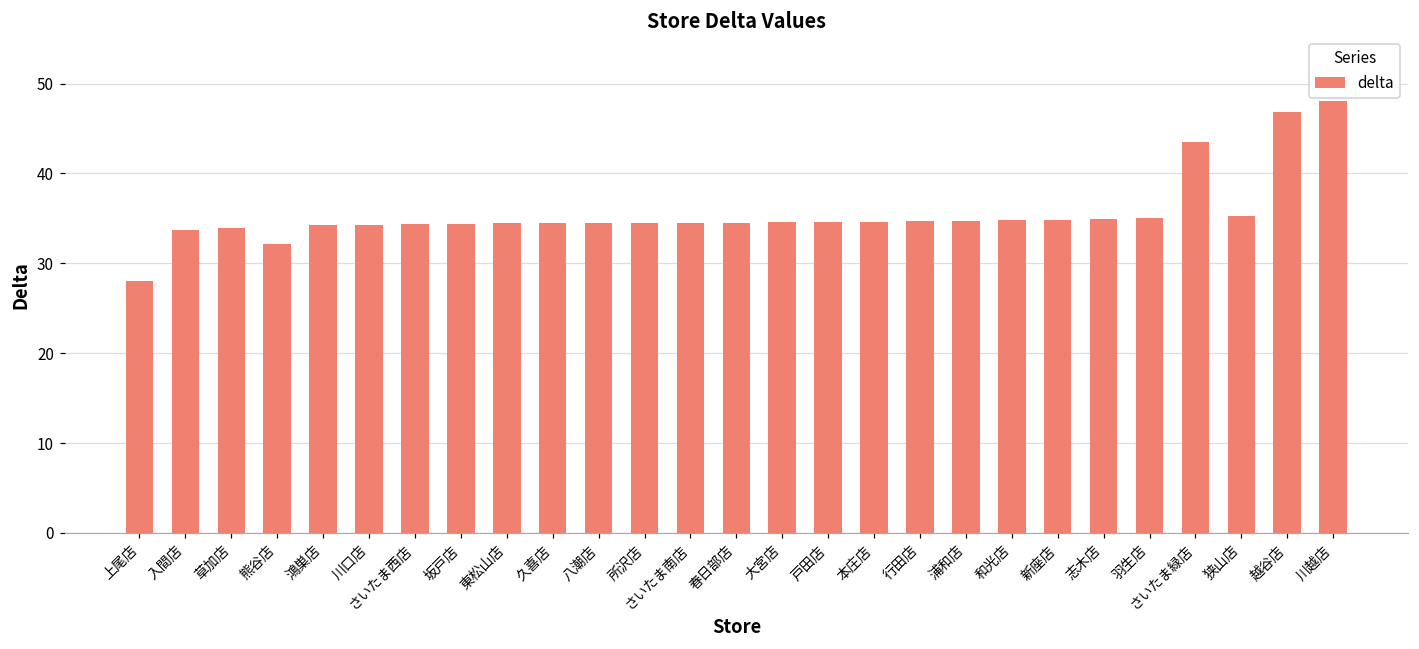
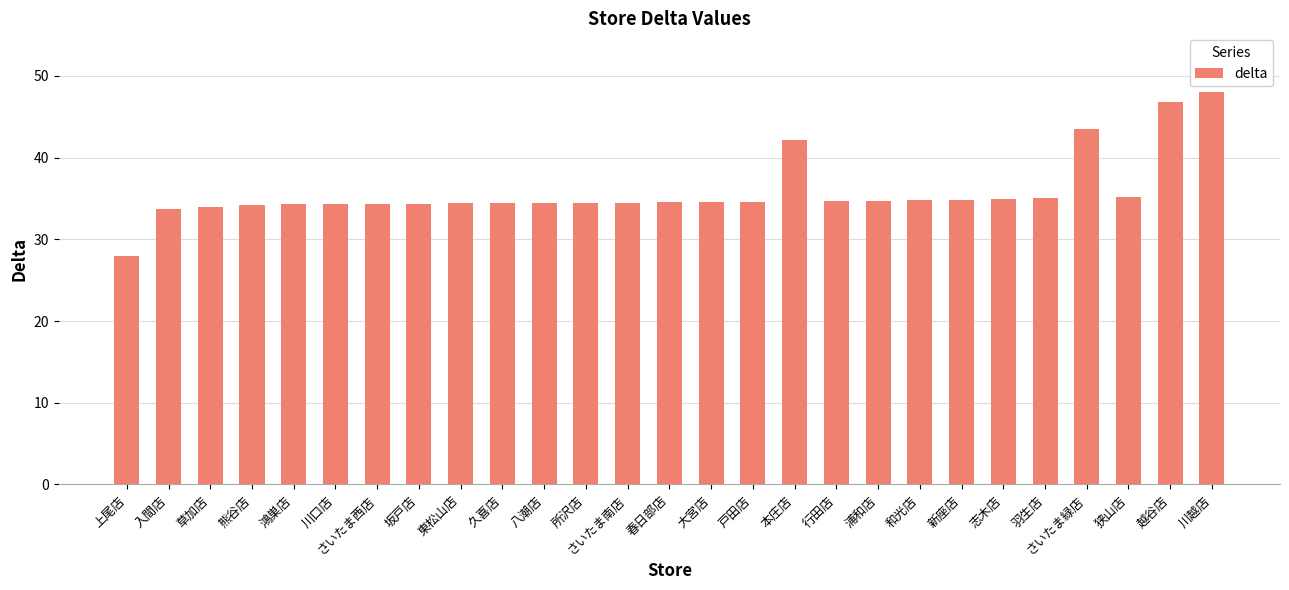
  {
    "上尾店": 28,
    "入間店": 34,
    "草加店": 34,
-   "熊谷店": 32,
+   "熊谷店": 34,
    "鴻巣店": 34,
    "川口店": 34,
    "さいたま西店": 34,
    "坂戸店": 34,
    "東松山店": 34,
    "久喜店": 34,
    "八潮店": 34,
    "所沢店": 35,
    "さいたま南店": 35,
    "春日部店": 35,
    "大宮店": 35,
    "戸田店": 35,
-   "本庄店": 35,
+   "本庄店": 42,
    "行田店": 35,
    "浦和店": 35,
    "和光店": 35,
    "新座店": 35,
    "志木店": 35,
    "羽生店": 35,
    "さいたま緑店": 44,
    "狭山店": 35,
    "越谷店": 47,
    "川越店": 48
  }
